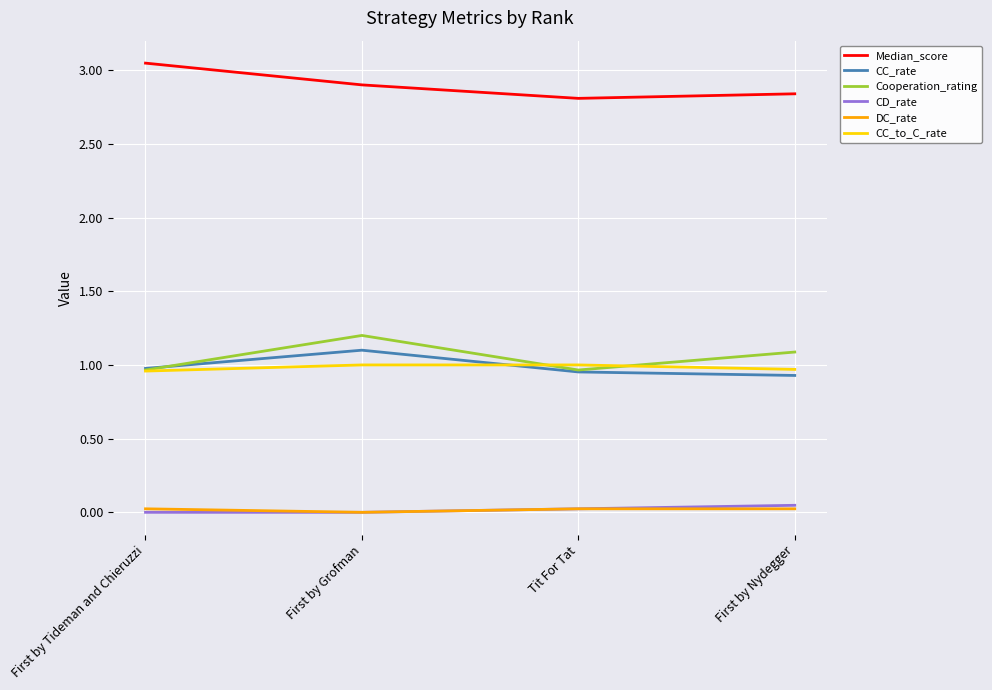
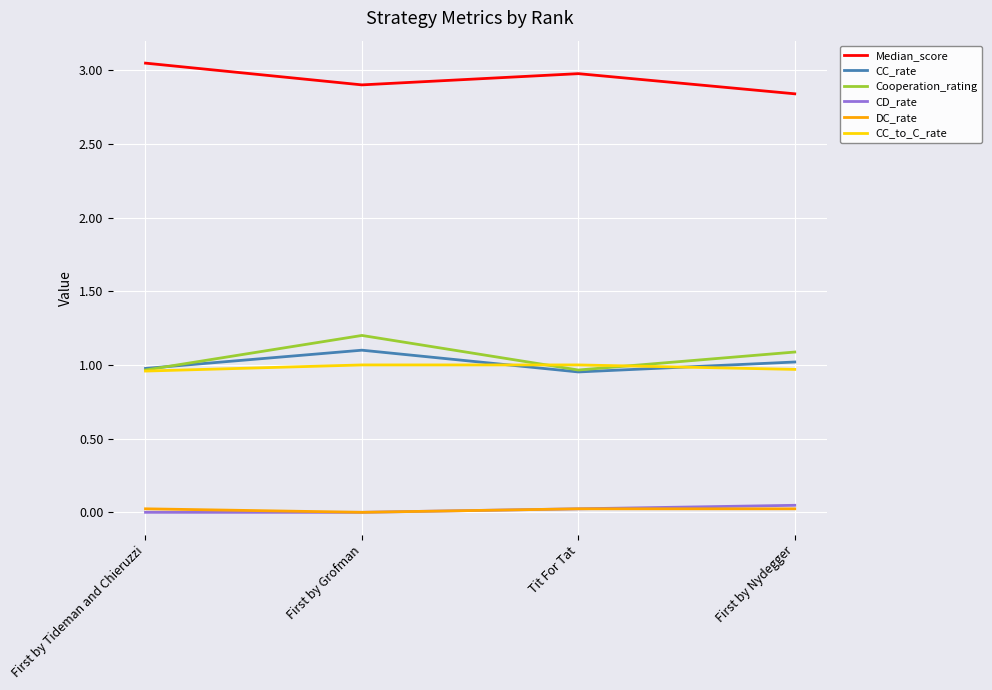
  {
    "Median_score": {
      "First by Tideman and Chieruzzi": 3.05,
      "First by Grofman": 2.90,
-     "Tit For Tat": 2.81,
+     "Tit For Tat": 2.98,
      "First by Nydegger": 2.84
    },
    "CC_rate": {
      "First by Grofman": 1.10,
-     "First by Nydegger": 0.93
+     "First by Nydegger": 1.02
    },
    "Cooperation_rating": {
      "First by Grofman": 1.20,
      "First by Nydegger": 1.09
    },
    "CD_rate": {
      "First by Tideman and Chieruzzi": 0.00,
      "First by Nydegger": 0.05
    }
  }
